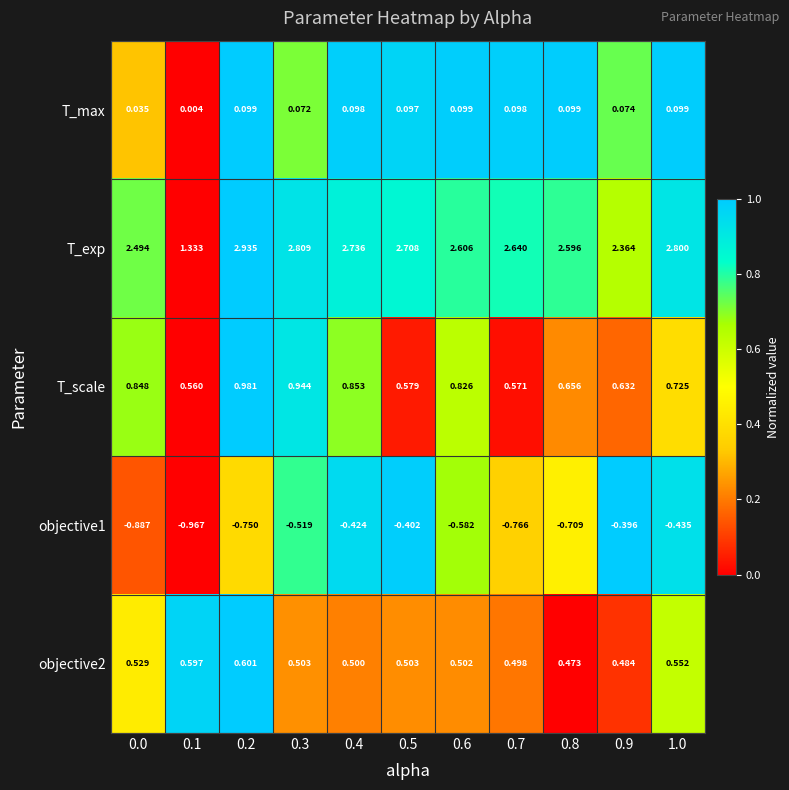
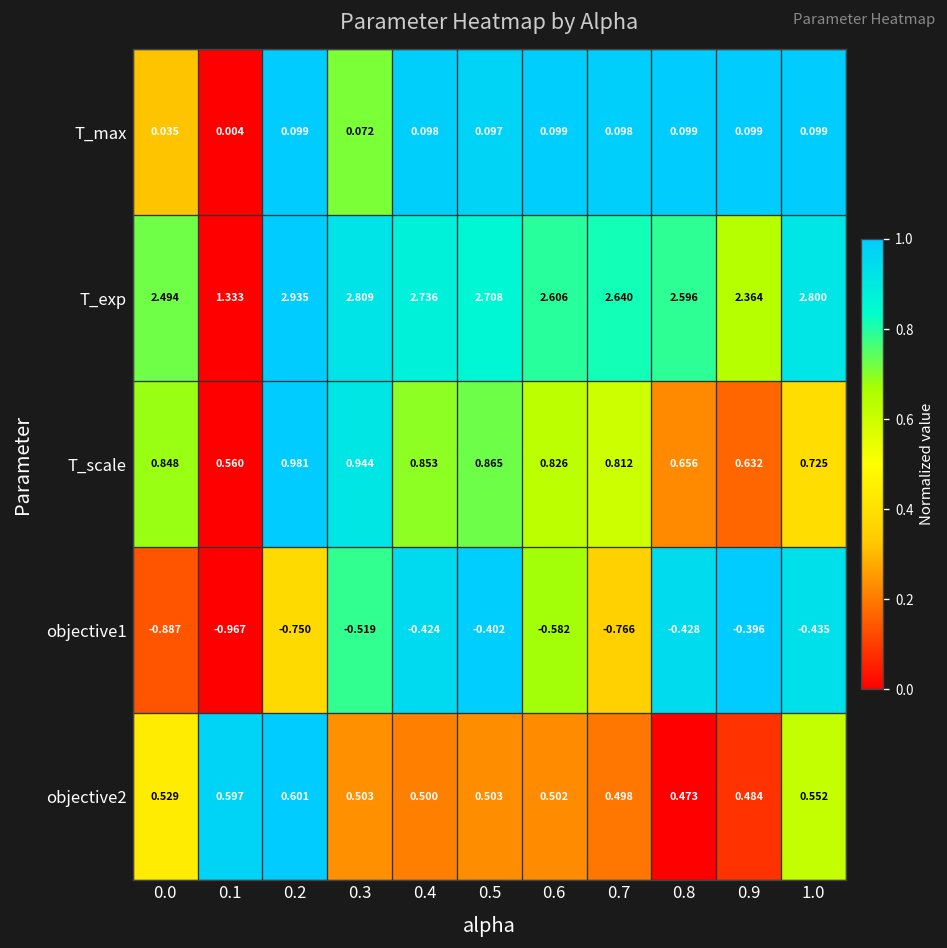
  {
    "T_max": {
      "0.0": 0.035,
      "0.1": 0.004,
      "0.2": 0.099,
      "0.3": 0.072,
      "0.4": 0.098,
      "0.5": 0.097,
      "0.6": 0.099,
      "0.7": 0.098,
      "0.8": 0.099,
-     "0.9": 0.074,
+     "0.9": 0.099,
      "1.0": 0.099
    },
    "T_exp": {
      "0.0": 2.494,
      "0.1": 1.333,
      "0.2": 2.935,
      "0.3": 2.809,
      "0.4": 2.736,
      "0.5": 2.708,
      "0.6": 2.606,
      "0.7": 2.640,
      "0.8": 2.596,
      "0.9": 2.364,
      "1.0": 2.800
    },
    "T_scale": {
      "0.0": 0.848,
      "0.1": 0.560,
      "0.2": 0.981,
      "0.3": 0.944,
      "0.4": 0.853,
-     "0.5": 0.579,
+     "0.5": 0.865,
      "0.6": 0.826,
-     "0.7": 0.571,
+     "0.7": 0.812,
      "0.8": 0.656,
      "0.9": 0.632,
      "1.0": 0.725
    },
    "objective1": {
      "0.0": -0.887,
      "0.1": -0.967,
      "0.2": -0.750,
      "0.3": -0.519,
      "0.4": -0.424,
      "0.5": -0.402,
      "0.6": -0.582,
      "0.7": -0.766,
-     "0.8": -0.709,
+     "0.8": -0.428,
      "0.9": -0.396,
      "1.0": -0.435
    },
    "objective2": {
      "0.0": 0.529,
      "0.1": 0.597,
      "0.2": 0.601,
      "0.3": 0.503,
      "0.4": 0.500,
      "0.5": 0.503,
      "0.6": 0.502,
      "0.7": 0.498,
      "0.8": 0.473,
      "0.9": 0.484,
      "1.0": 0.552
    }
  }
